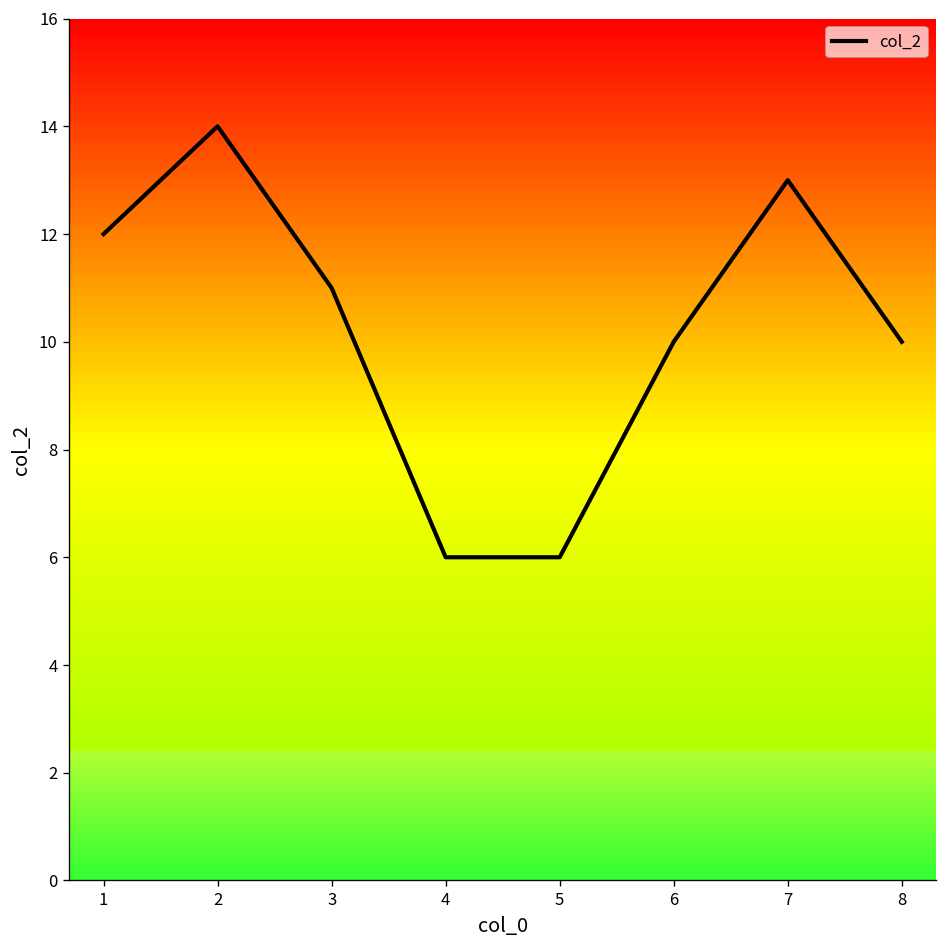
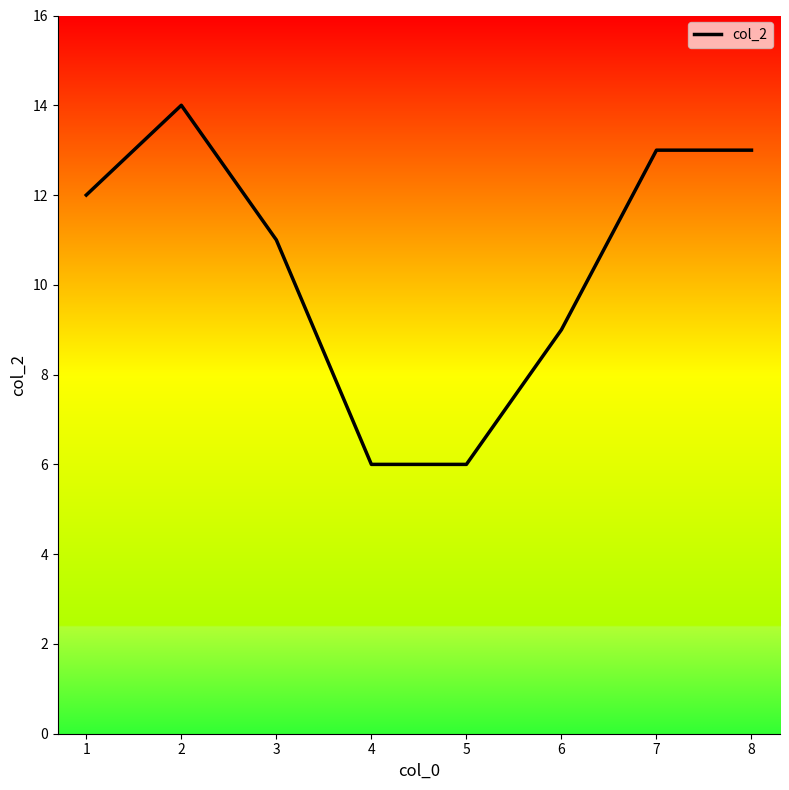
  {
    "1": 12,
    "2": 14,
    "3": 11,
    "4": 6,
    "5": 6,
-   "6": 10,
+   "6": 9,
    "7": 13,
-   "8": 10
+   "8": 13
  }
